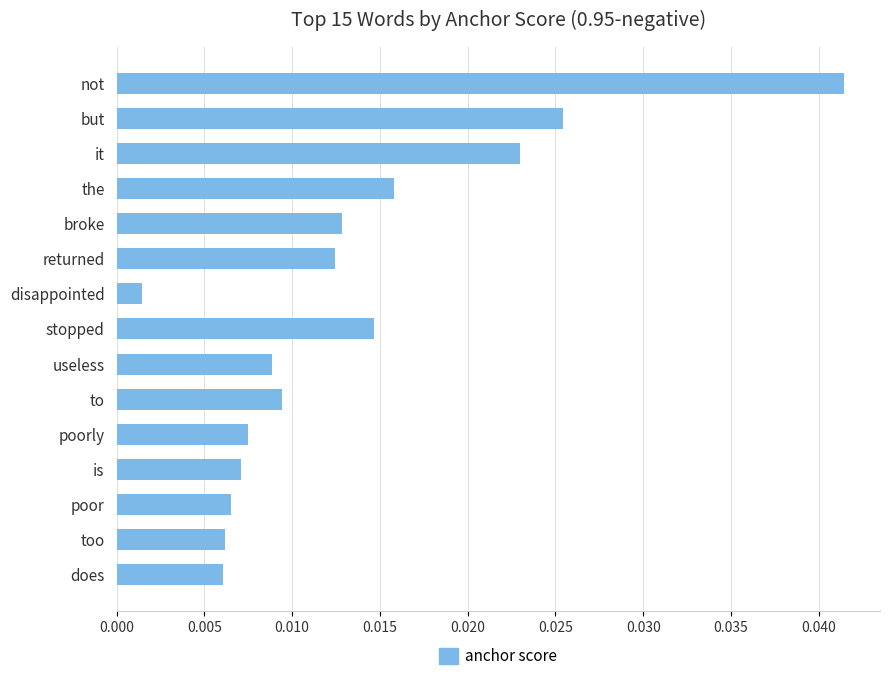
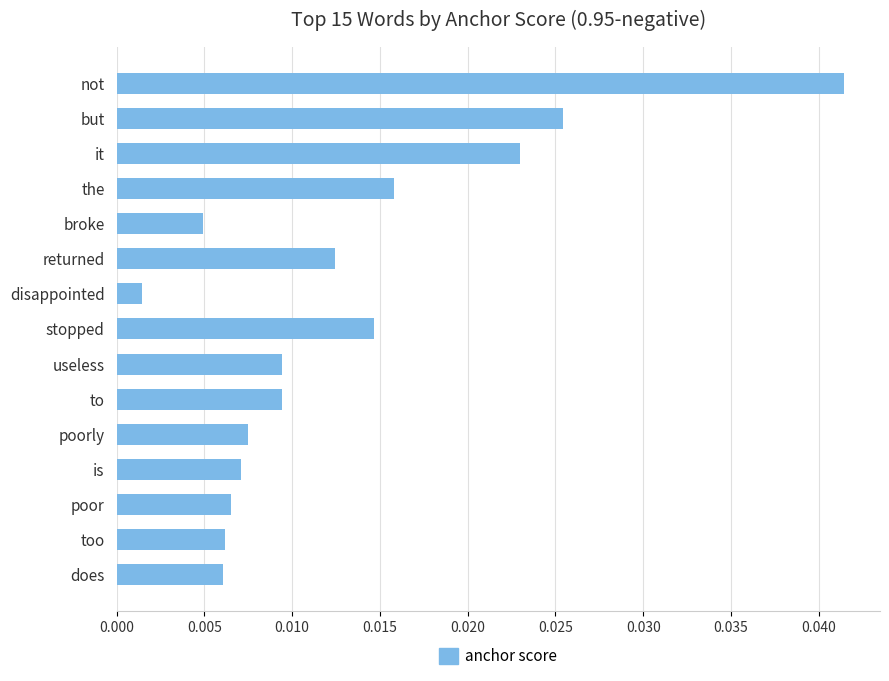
  {
    "not": 0.0414,
    "but": 0.0254,
    "it": 0.0230,
    "the": 0.0158,
-   "broke": 0.0128,
+   "broke": 0.0049,
    "returned": 0.0125,
    "disappointed": 0.0014,
    "stopped": 0.0147,
-   "useless": 0.0088,
+   "useless": 0.0094,
    "to": 0.0094,
    "poorly": 0.0075,
    "is": 0.0071,
    "poor": 0.0065,
    "too": 0.0062,
    "does": 0.0061
  }
